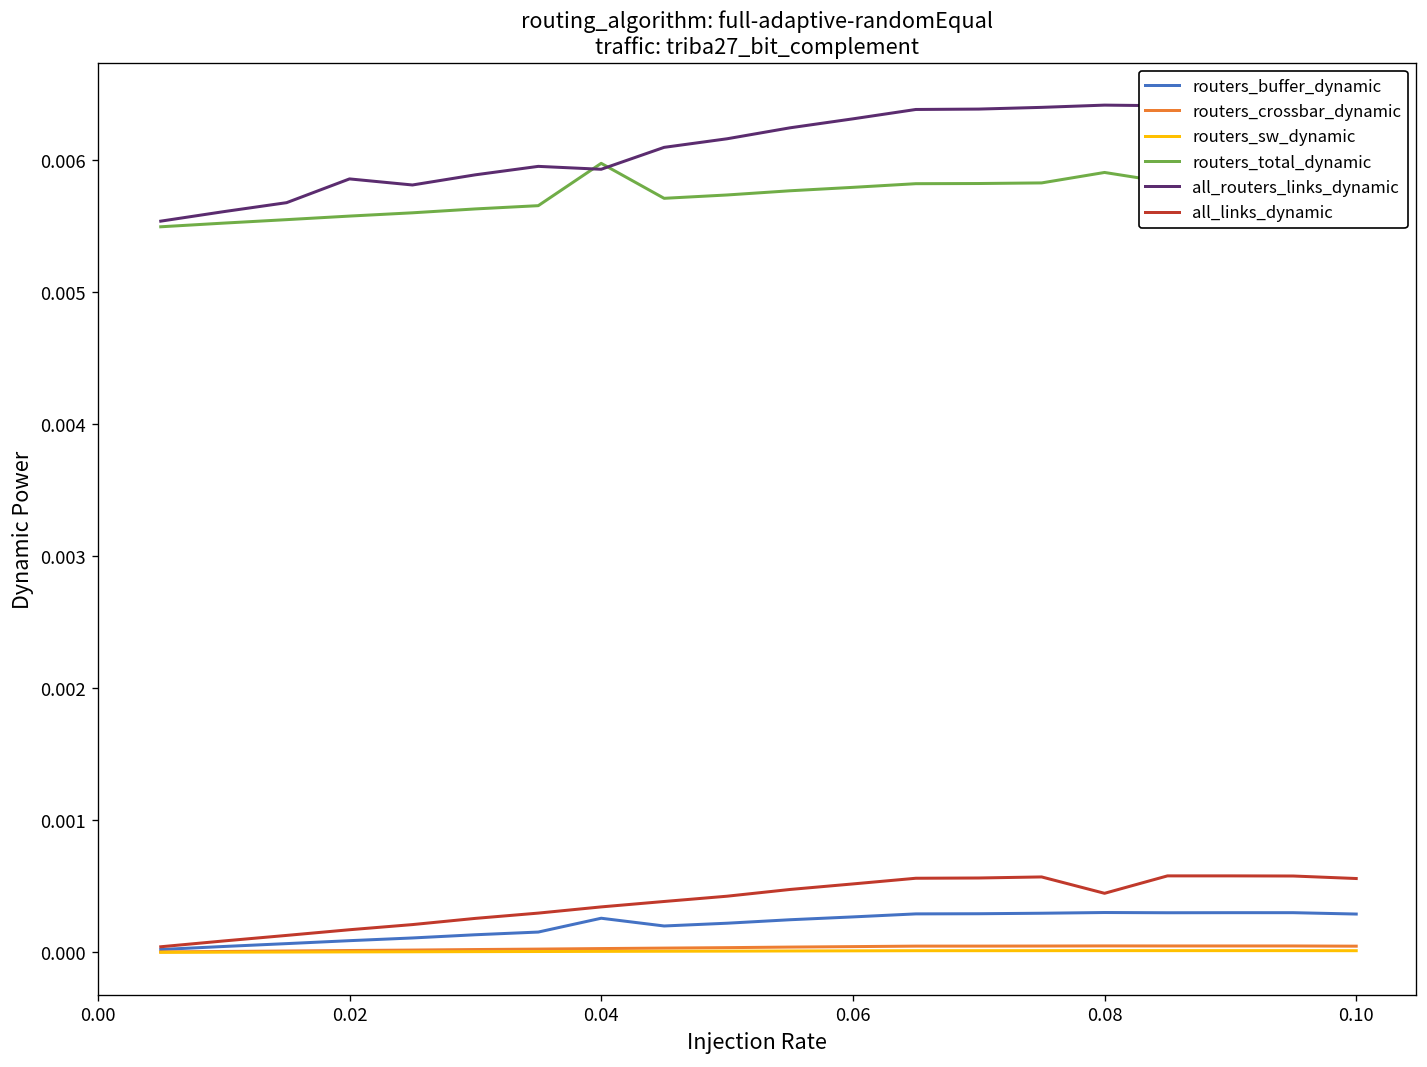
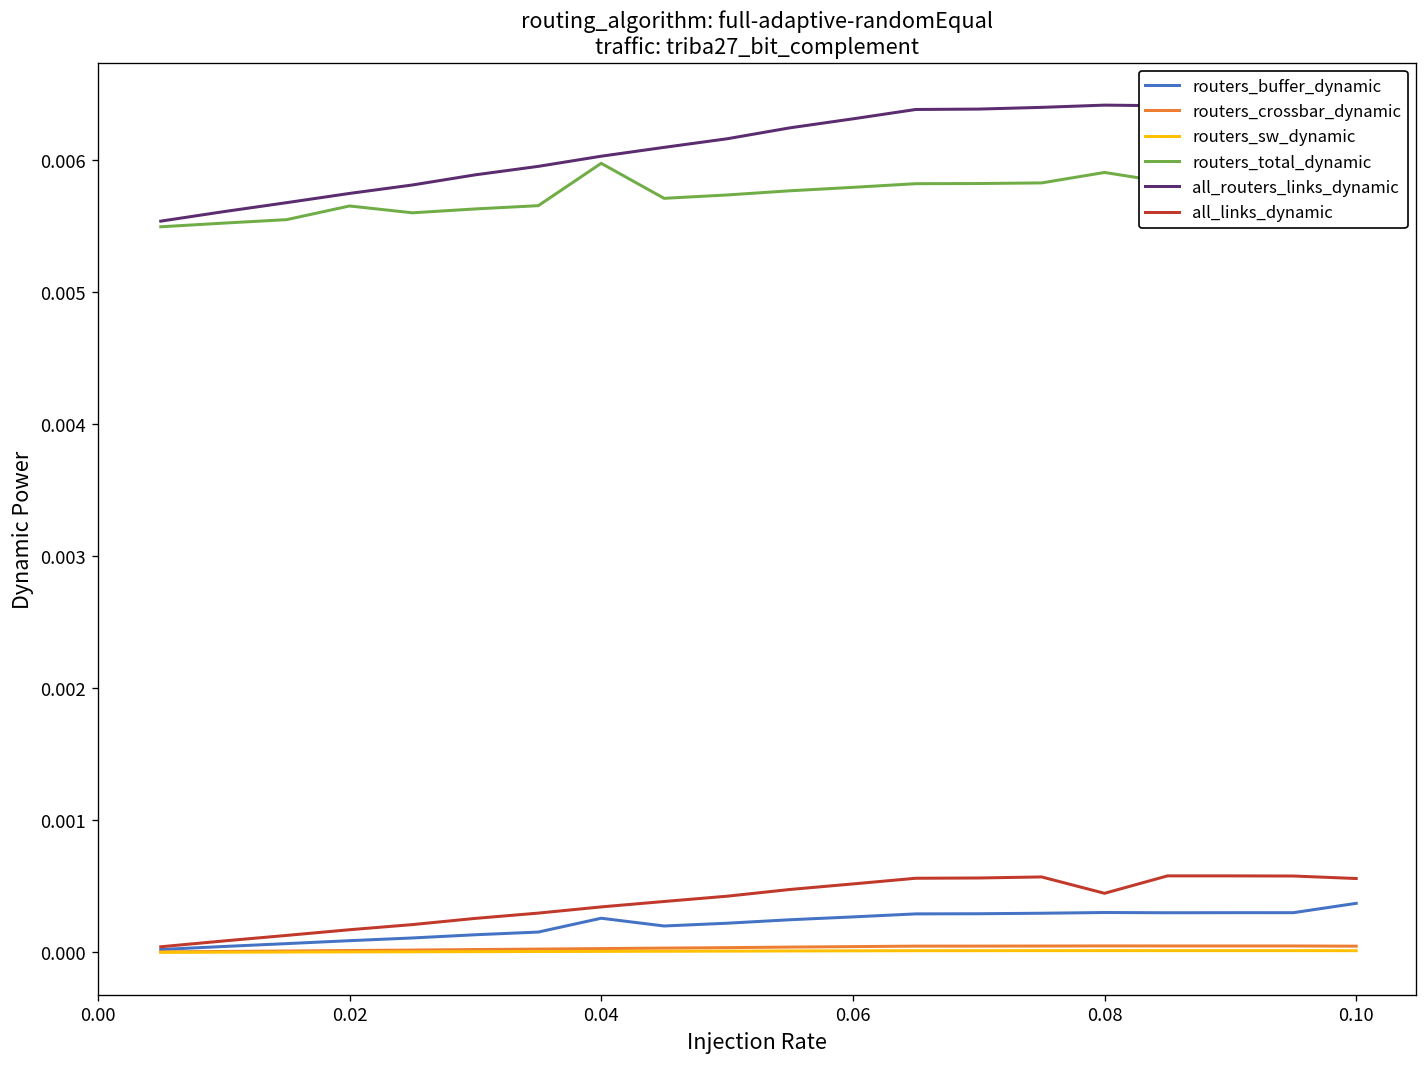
  {
    "routers_buffer_dynamic": {
      "0.02": 0.00009,
      "0.04": 0.00026,
      "0.06": 0.00027,
      "0.08": 0.00030,
-     "0.10": 0.00029
+     "0.10": 0.00037
    },
    "routers_crossbar_dynamic": {
      "0.06": 0.00004,
      "0.08": 0.00005,
      "0.10": 0.00005
    },
    "routers_sw_dynamic": {
      "0.06": 0.00001,
      "0.08": 0.00001,
      "0.10": 0.00001
    },
    "routers_total_dynamic": {
-     "0.02": 0.00558,
+     "0.02": 0.00565,
      "0.04": 0.00598,
      "0.06": 0.00580,
      "0.08": 0.00591
    },
    "all_routers_links_dynamic": {
-     "0.02": 0.00586,
-     "0.04": 0.00593,
+     "0.02": 0.00575,
+     "0.04": 0.00603,
      "0.06": 0.00632,
      "0.08": 0.00642
    },
    "all_links_dynamic": {
      "0.02": 0.00017,
      "0.04": 0.00035,
      "0.06": 0.00052,
      "0.08": 0.00045,
      "0.10": 0.00056
    }
  }
